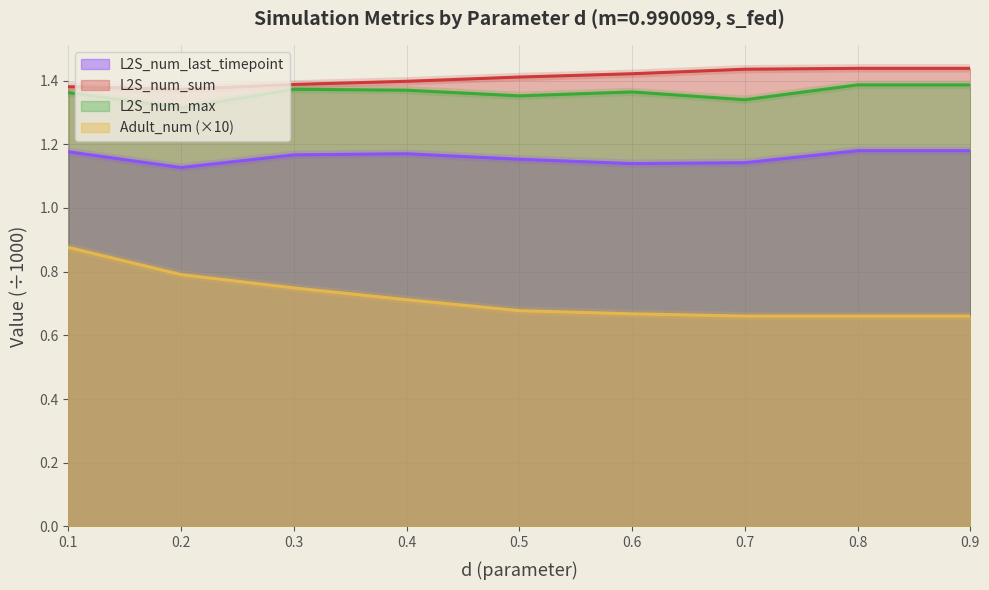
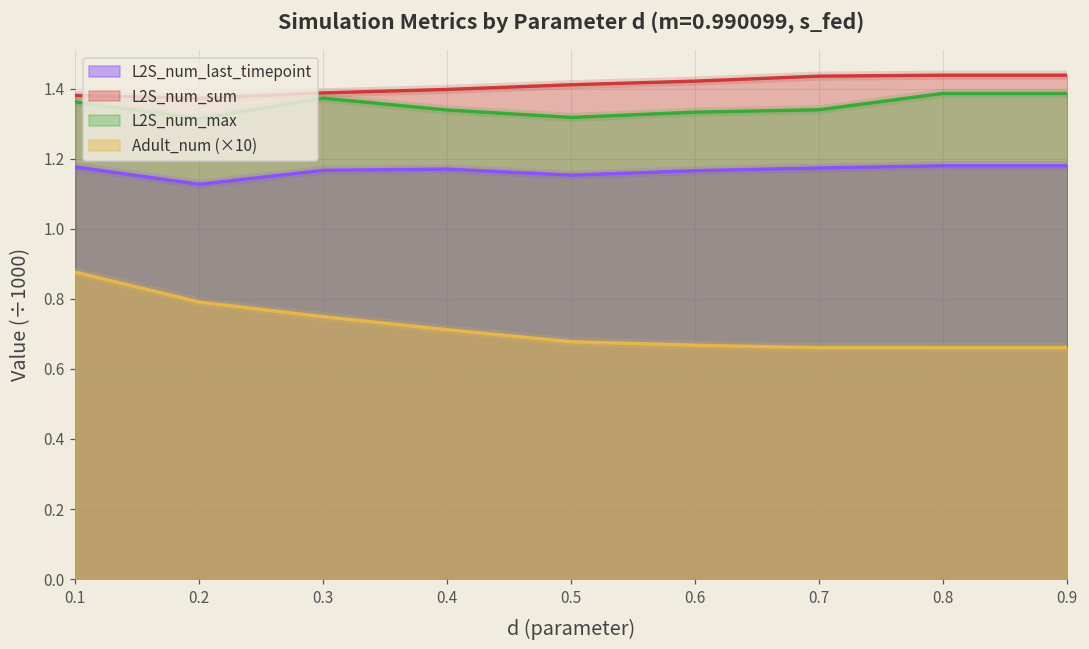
  {
    "L2S_num_last_timepoint": {
      "0.1": 1.18,
      "0.2": 1.13,
      "0.3": 1.17,
      "0.4": 1.17,
      "0.5": 1.15,
-     "0.6": 1.14,
-     "0.7": 1.14,
+     "0.6": 1.17,
+     "0.7": 1.17,
      "0.8": 1.18,
      "0.9": 1.18
    },
    "L2S_num_max": {
      "0.1": 1.36,
      "0.3": 1.37,
-     "0.4": 1.37,
-     "0.5": 1.35,
-     "0.6": 1.36,
+     "0.4": 1.34,
+     "0.5": 1.32,
+     "0.6": 1.33,
      "0.7": 1.34,
      "0.8": 1.39,
      "0.9": 1.39
    }
  }
